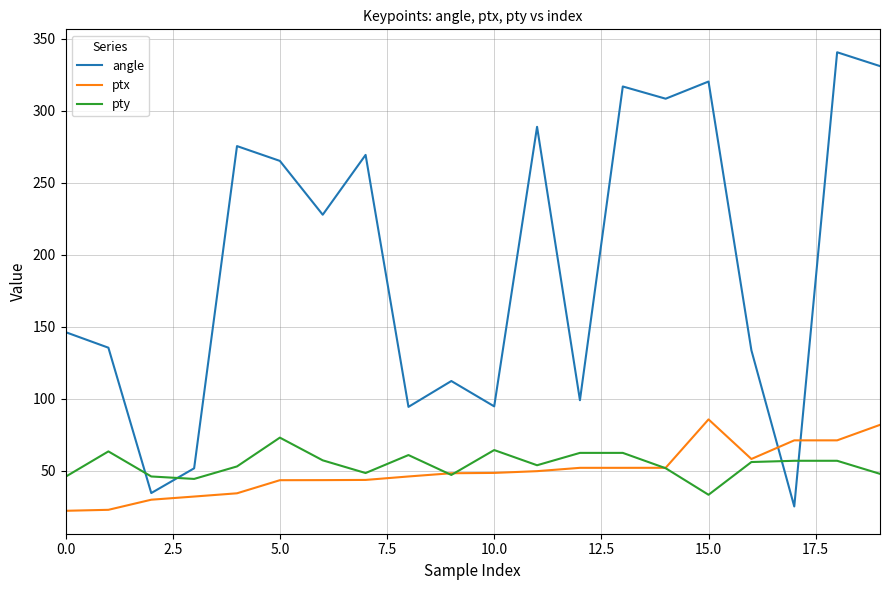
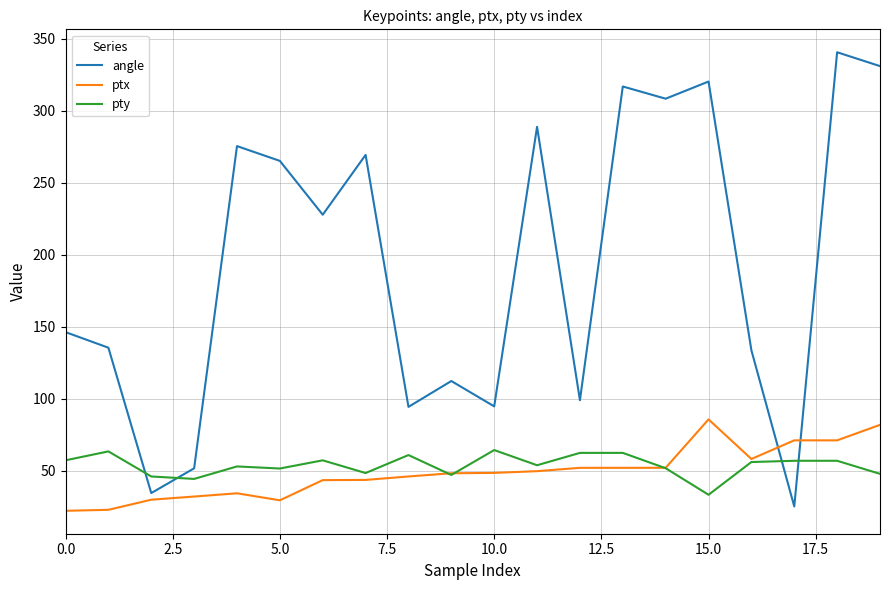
  {
    "angle": {
      "0.0": 146,
      "5.0": 265,
      "10.0": 95,
      "15.0": 320
    },
    "ptx": {
      "0.0": 22,
-     "5.0": 44,
+     "5.0": 30,
      "10.0": 49,
      "15.0": 86
    },
    "pty": {
-     "0.0": 46,
-     "5.0": 73,
+     "0.0": 57,
+     "5.0": 52,
      "10.0": 64,
      "15.0": 33
    }
  }
